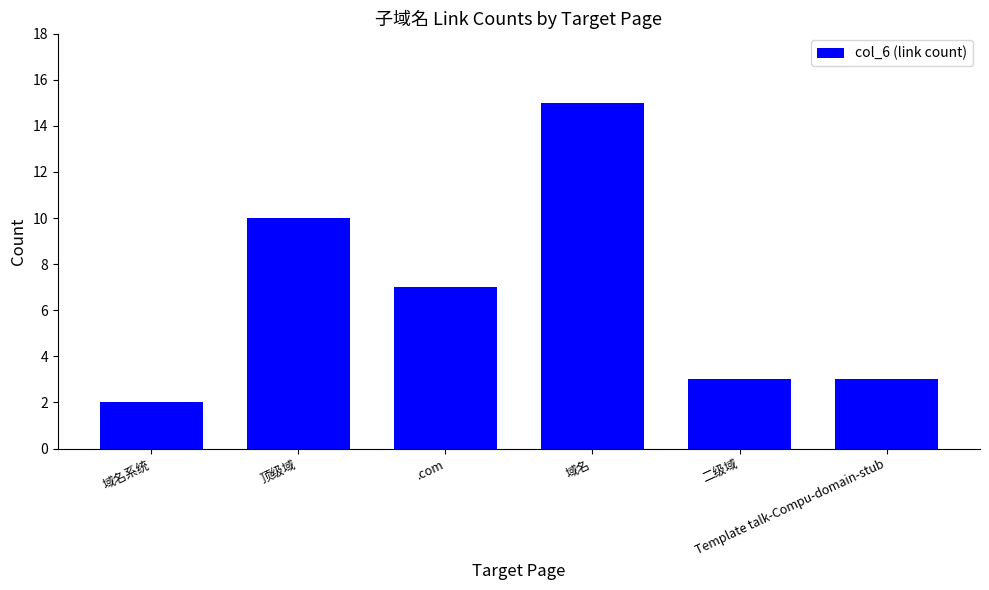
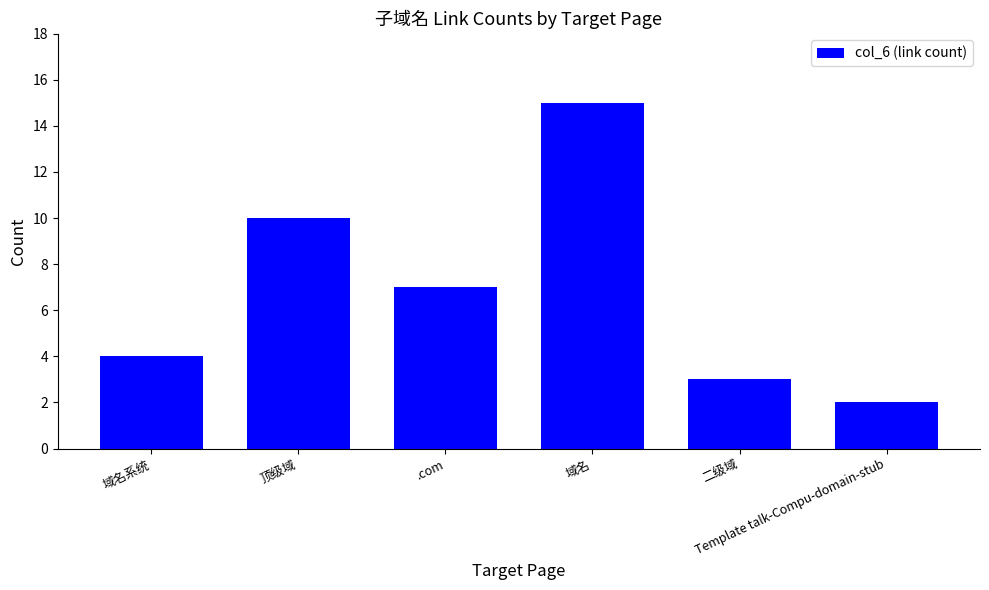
  {
-   "域名系统": 2,
+   "域名系统": 4,
    "顶级域": 10,
    ".com": 7,
    "域名": 15,
    "二级域": 3,
-   "Template talk-Compu-domain-stub": 3
+   "Template talk-Compu-domain-stub": 2
  }
